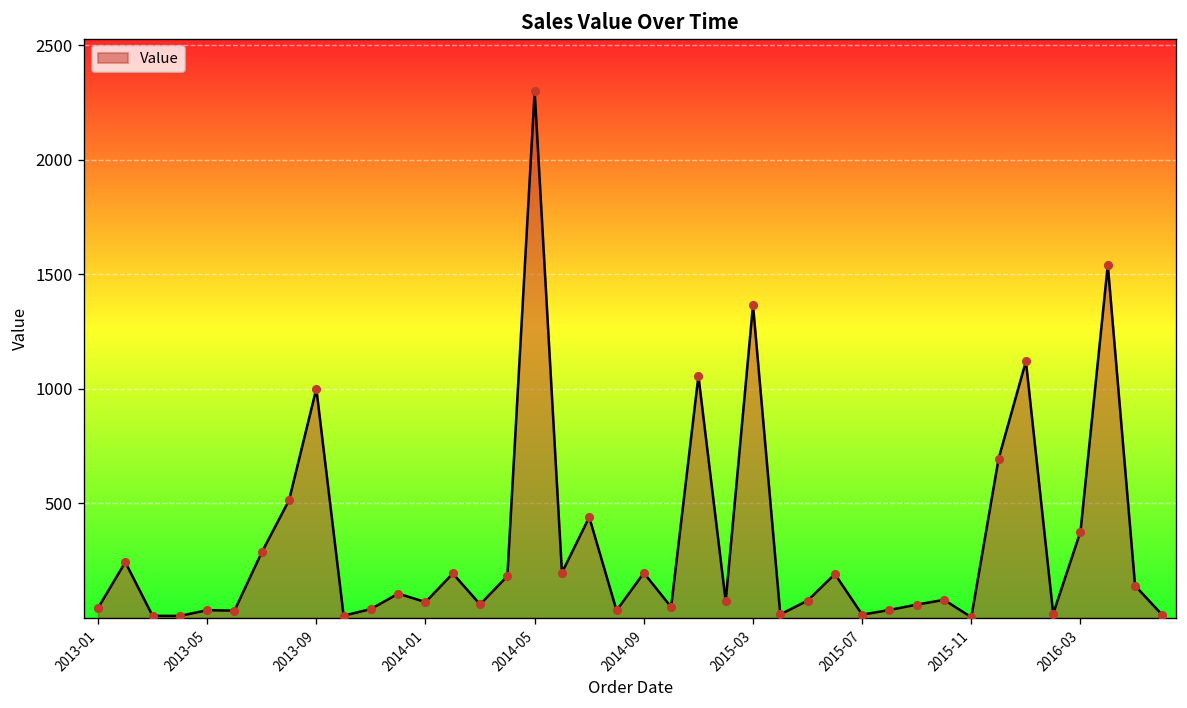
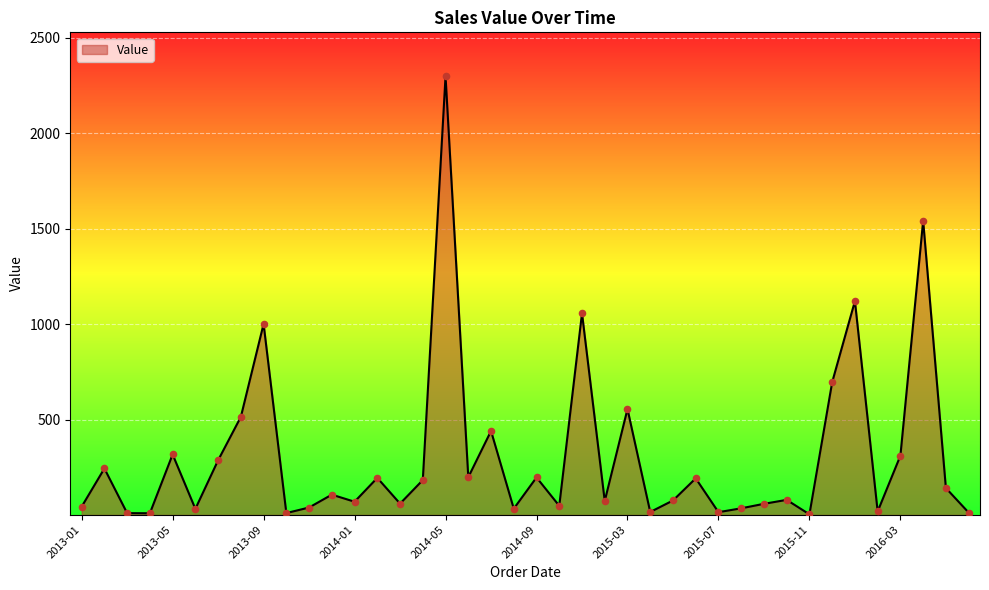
  {
    "2013-01": 40,
-   "2013-05": 30,
+   "2013-05": 320,
    "2013-09": 1000,
    "2014-01": 70,
    "2014-05": 2300,
    "2014-09": 200,
-   "2015-03": 1370,
+   "2015-03": 560,
    "2015-07": 10,
    "2015-11": 0,
-   "2016-03": 380
+   "2016-03": 310
  }
